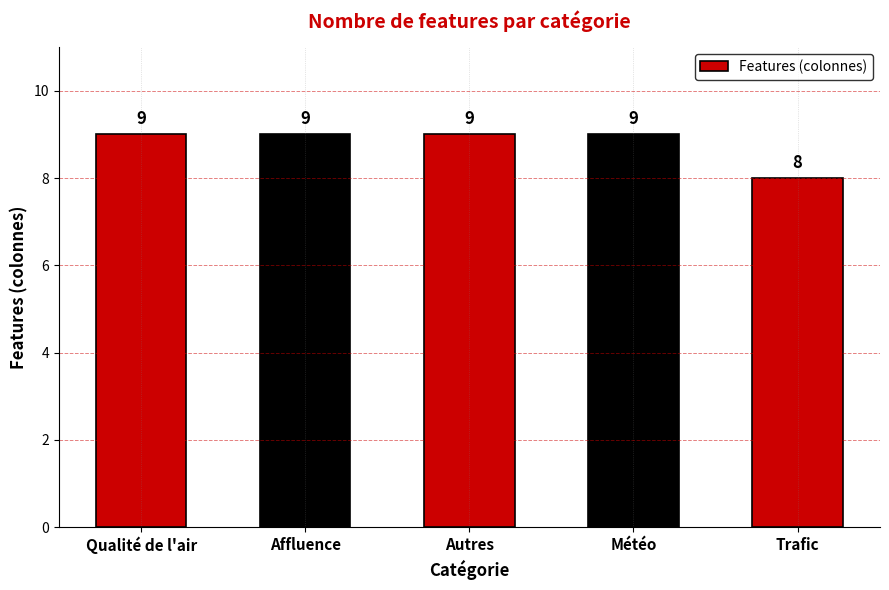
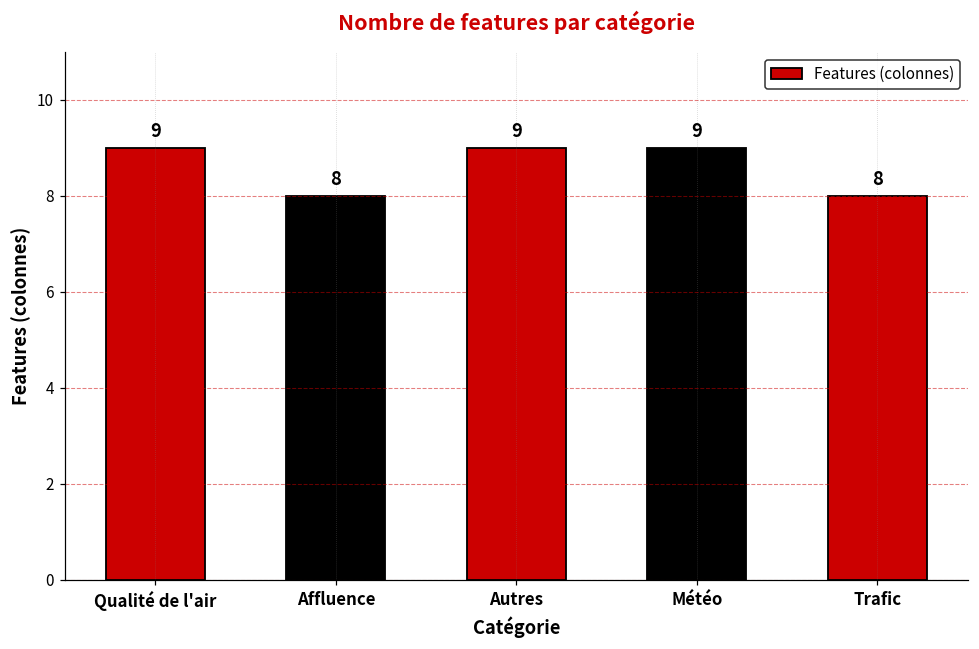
  {
    "Qualité de l'air": 9,
-   "Affluence": 9,
+   "Affluence": 8,
    "Autres": 9,
    "Météo": 9,
    "Trafic": 8
  }
